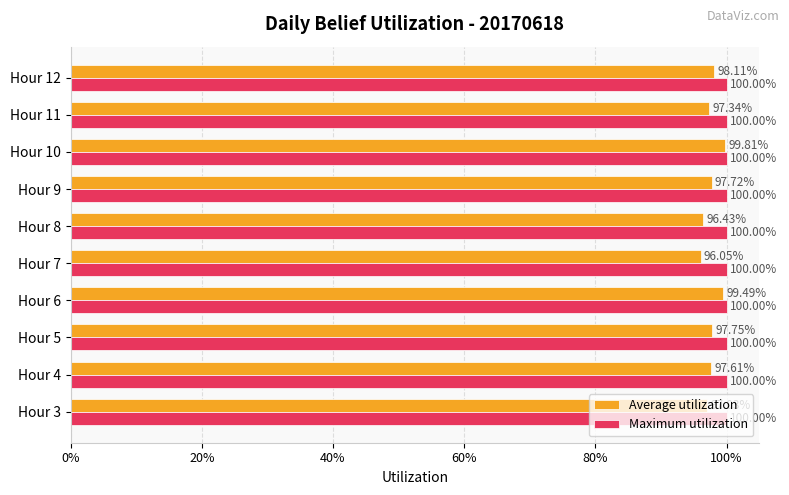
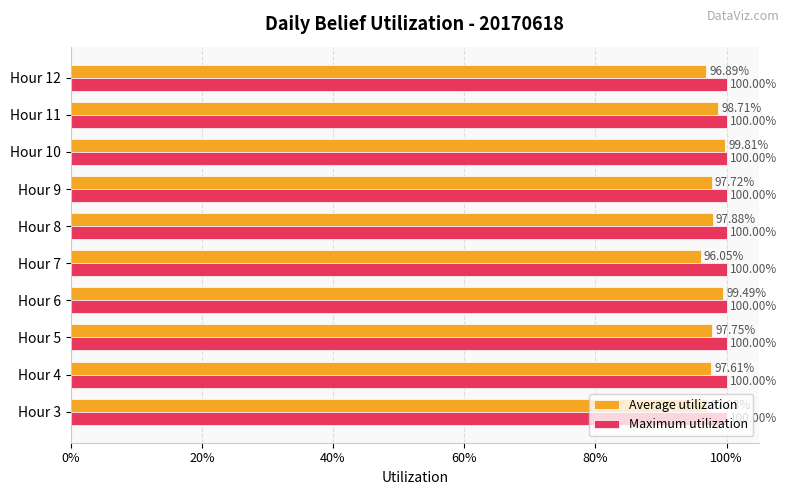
  {
    "Average utilization": {
-     "Hour 12": "98.11%",
-     "Hour 11": "97.34%",
+     "Hour 12": "96.89%",
+     "Hour 11": "98.71%",
      "Hour 10": "99.81%",
      "Hour 9": "97.72%",
-     "Hour 8": "96.43%",
+     "Hour 8": "97.88%",
      "Hour 7": "96.05%",
      "Hour 6": "99.49%",
      "Hour 5": "97.75%",
      "Hour 4": "97.61%"
    },
    "Maximum utilization": {
      "Hour 12": "100.00%",
      "Hour 11": "100.00%",
      "Hour 10": "100.00%",
      "Hour 9": "100.00%",
      "Hour 8": "100.00%",
      "Hour 7": "100.00%",
      "Hour 6": "100.00%",
      "Hour 5": "100.00%",
      "Hour 4": "100.00%"
    }
  }
